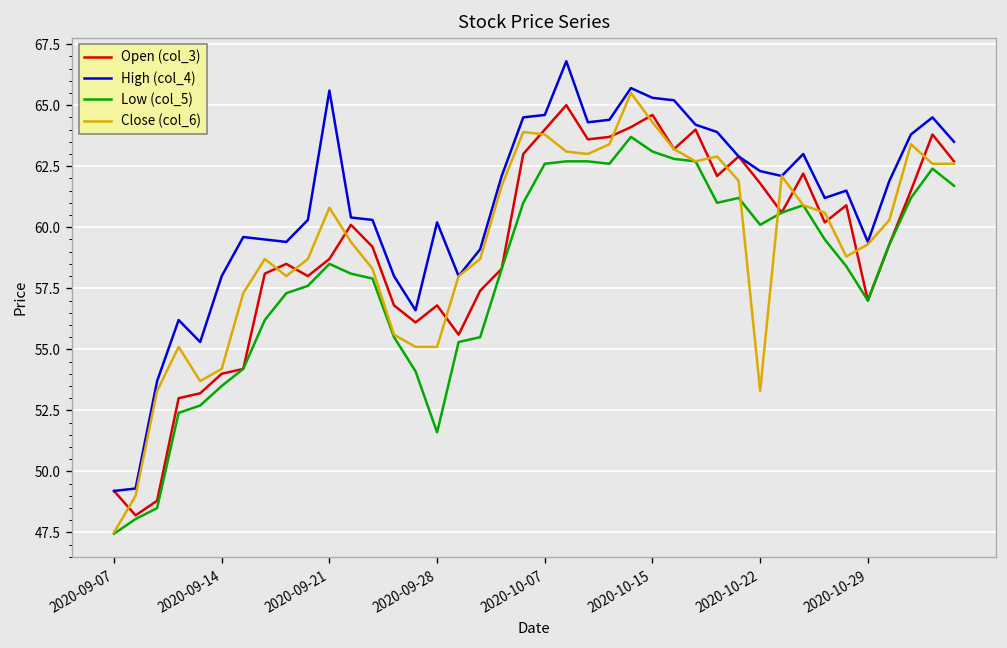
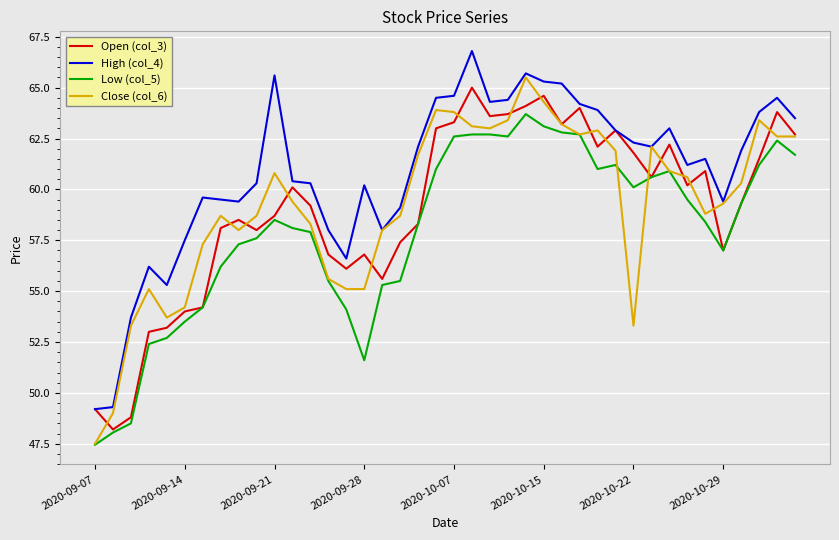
  {
    "Open (col_3)": {
      "2020-09-14": 54.0,
      "2020-09-21": 58.7,
      "2020-09-28": 56.8,
-     "2020-10-07": 64.0,
+     "2020-10-07": 63.3,
      "2020-10-15": 64.6,
      "2020-10-22": 61.8
    },
    "High (col_4)": {
-     "2020-09-14": 58.0,
+     "2020-09-14": 57.5,
      "2020-09-21": 65.6,
      "2020-09-28": 60.2,
      "2020-10-07": 64.6,
      "2020-10-15": 65.3,
      "2020-10-22": 62.3
    },
    "Low (col_5)": {
      "2020-09-14": 53.5,
      "2020-09-21": 58.5,
      "2020-09-28": 51.6,
      "2020-10-07": 62.6,
      "2020-10-15": 63.1,
      "2020-10-22": 60.1
    },
    "Close (col_6)": {
      "2020-09-14": 54.2,
      "2020-09-21": 60.8,
      "2020-09-28": 55.1,
      "2020-10-07": 63.8,
      "2020-10-15": 64.3,
      "2020-10-22": 53.3
    }
  }
